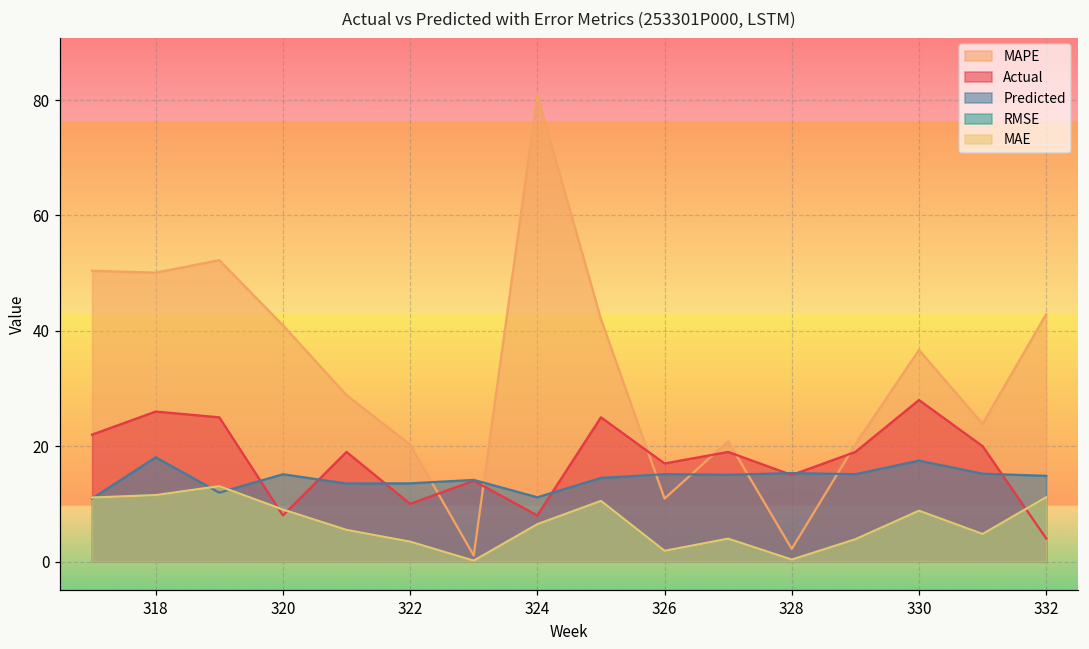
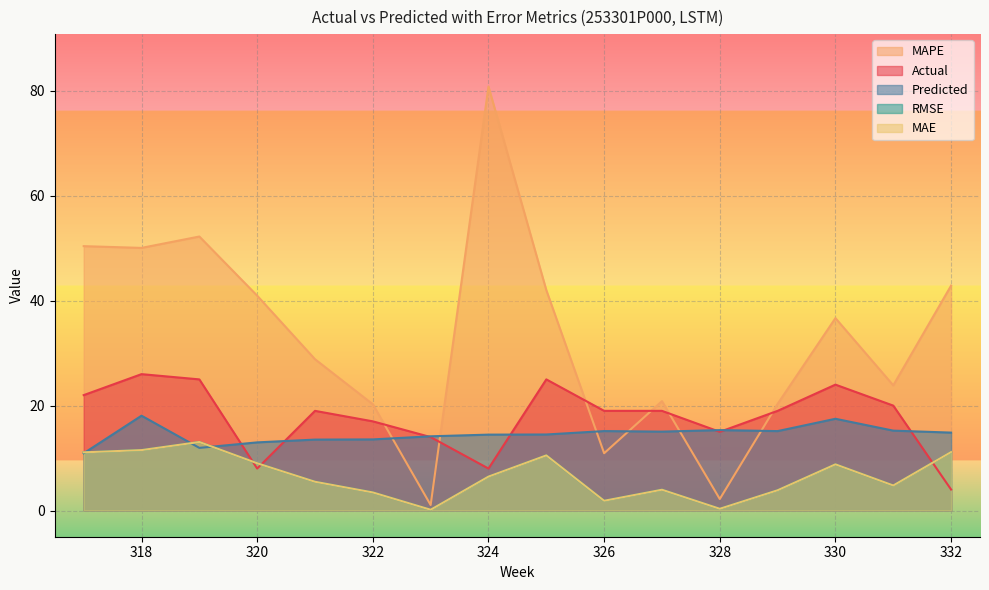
  {
    "Actual": {
      "318": 26,
      "320": 8,
-     "322": 10,
+     "322": 17,
      "324": 8,
-     "326": 17,
-     "330": 28,
+     "326": 19,
+     "330": 24,
      "332": 4
    },
    "Predicted": {
      "318": 18,
-     "320": 15,
+     "320": 13,
      "322": 14,
-     "324": 11,
+     "324": 14,
      "326": 15,
      "330": 17,
      "332": 15
    }
  }
